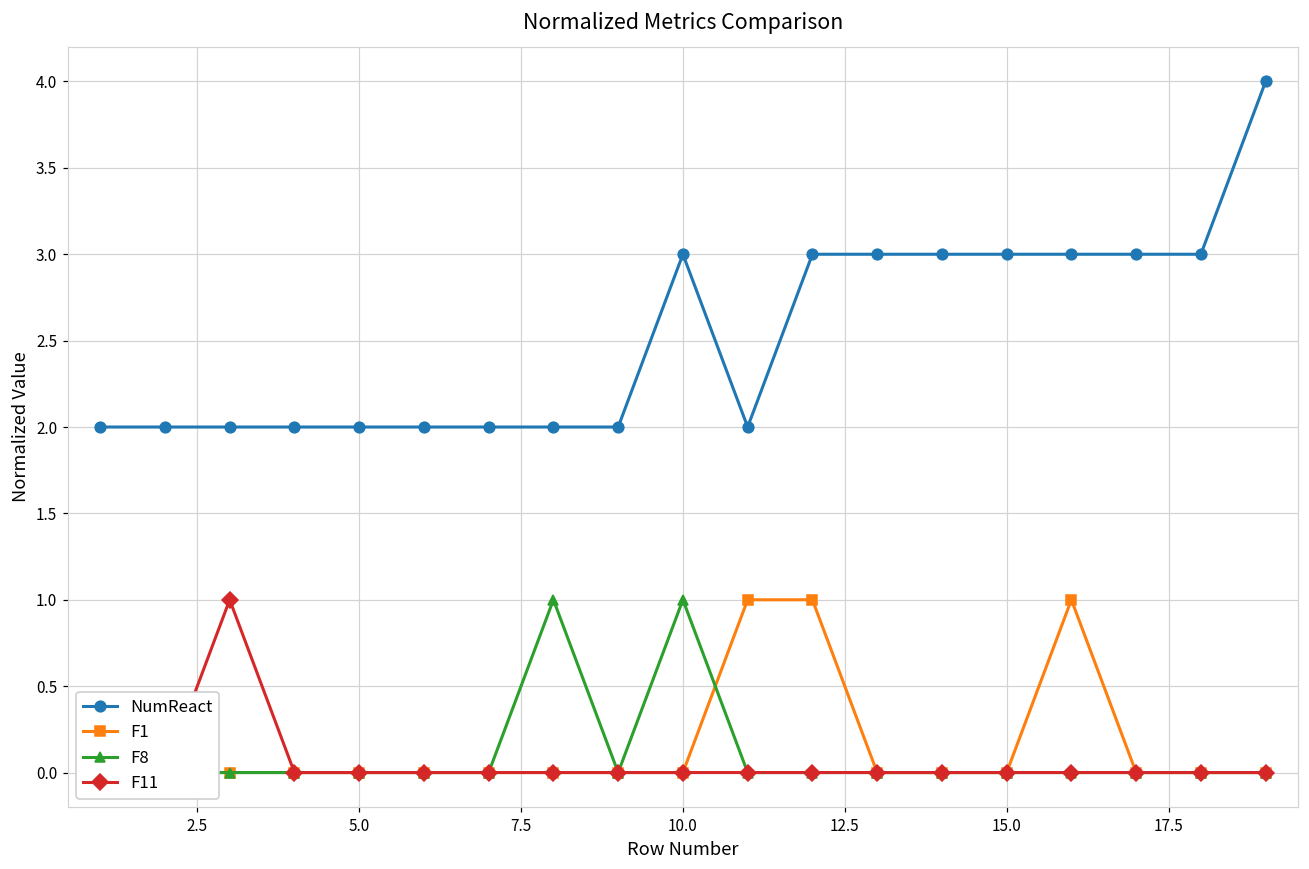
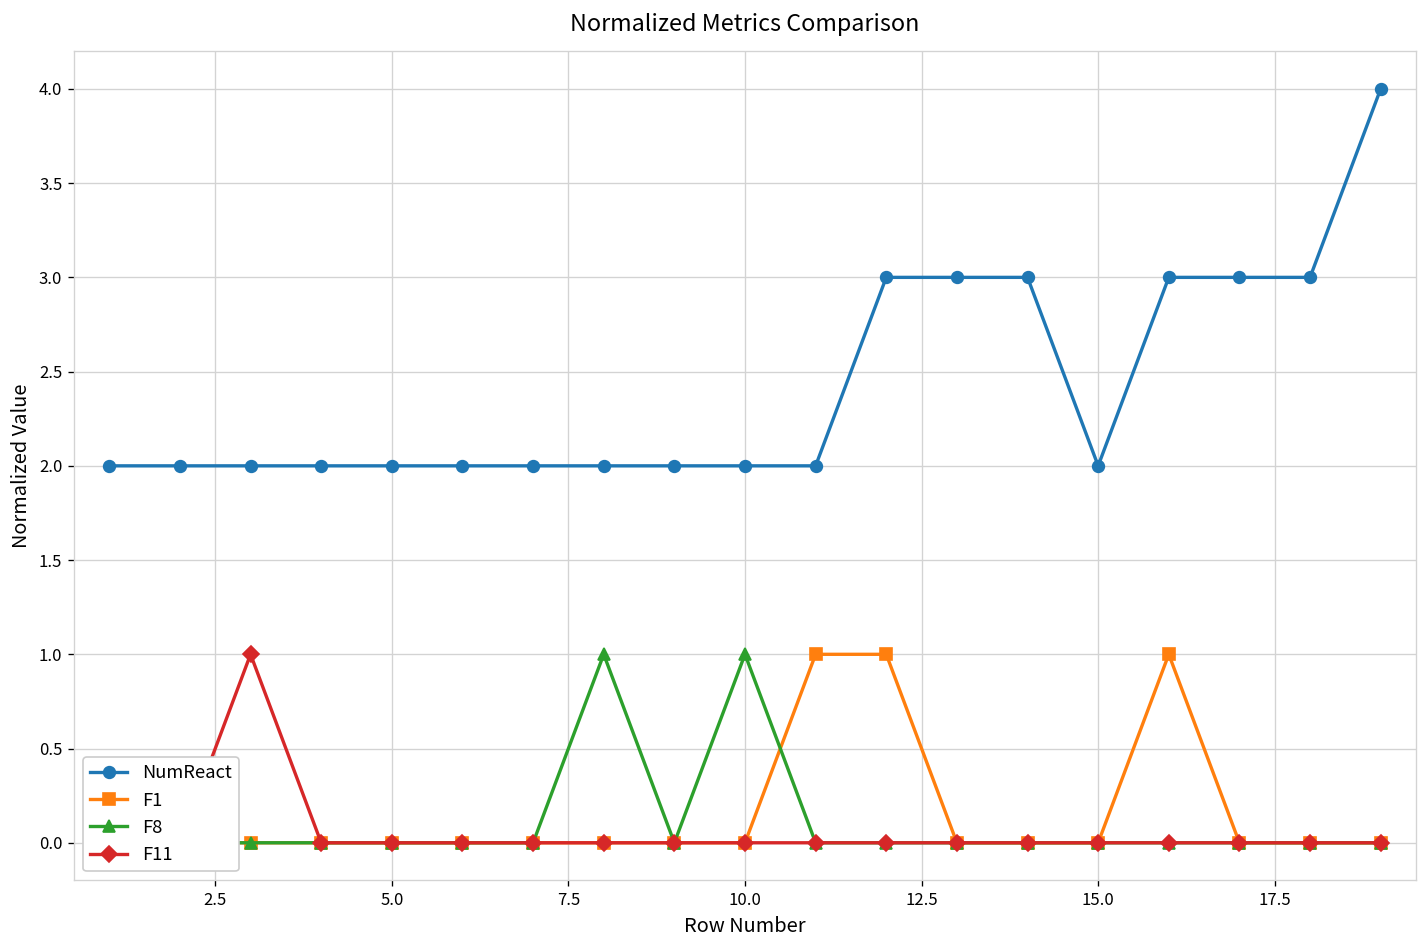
  {
    "NumReact": {
      "5.0": 2,
-     "10.0": 3,
-     "15.0": 3
+     "10.0": 2,
+     "15.0": 2
    },
    "F8": {
      "10.0": 1
    }
  }
